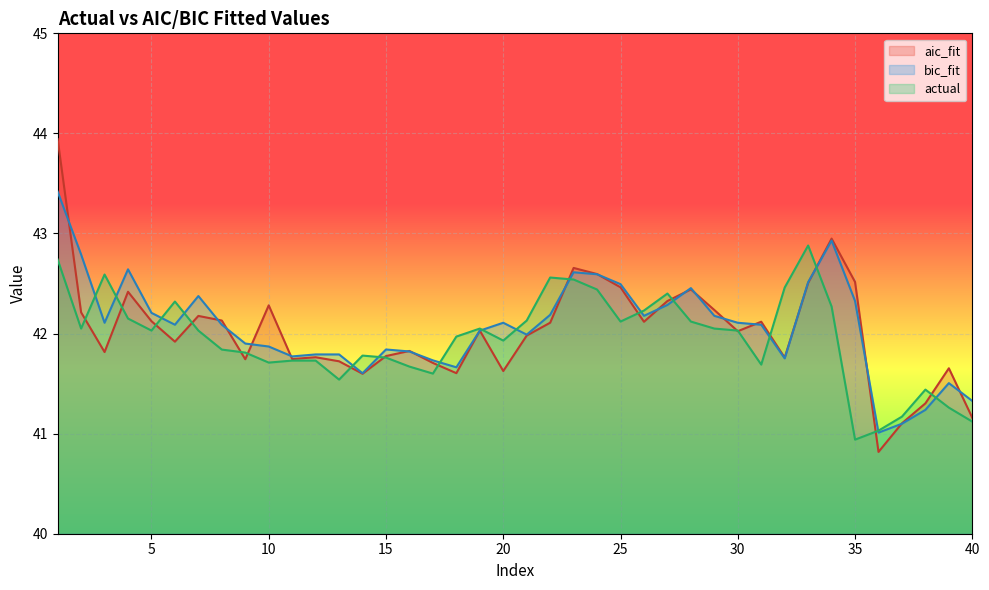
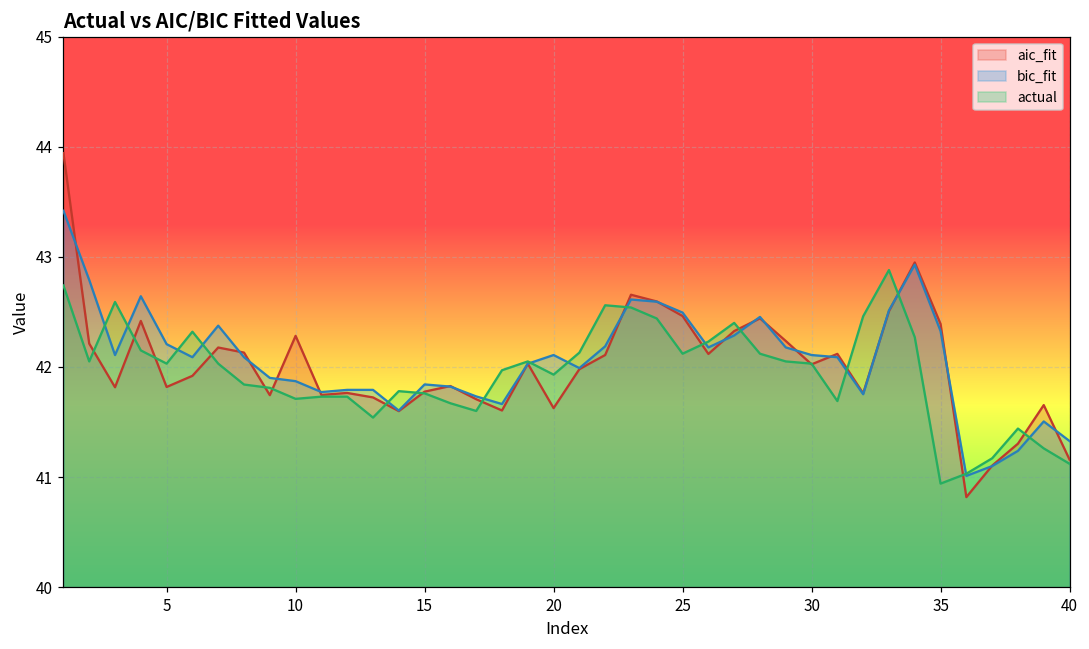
  {
    "aic_fit": {
-     "5": 42.12,
+     "5": 41.82,
      "10": 42.28,
      "20": 41.63,
      "25": 42.46,
-     "35": 42.52,
+     "35": 42.39,
      "40": 41.16
    }
  }
